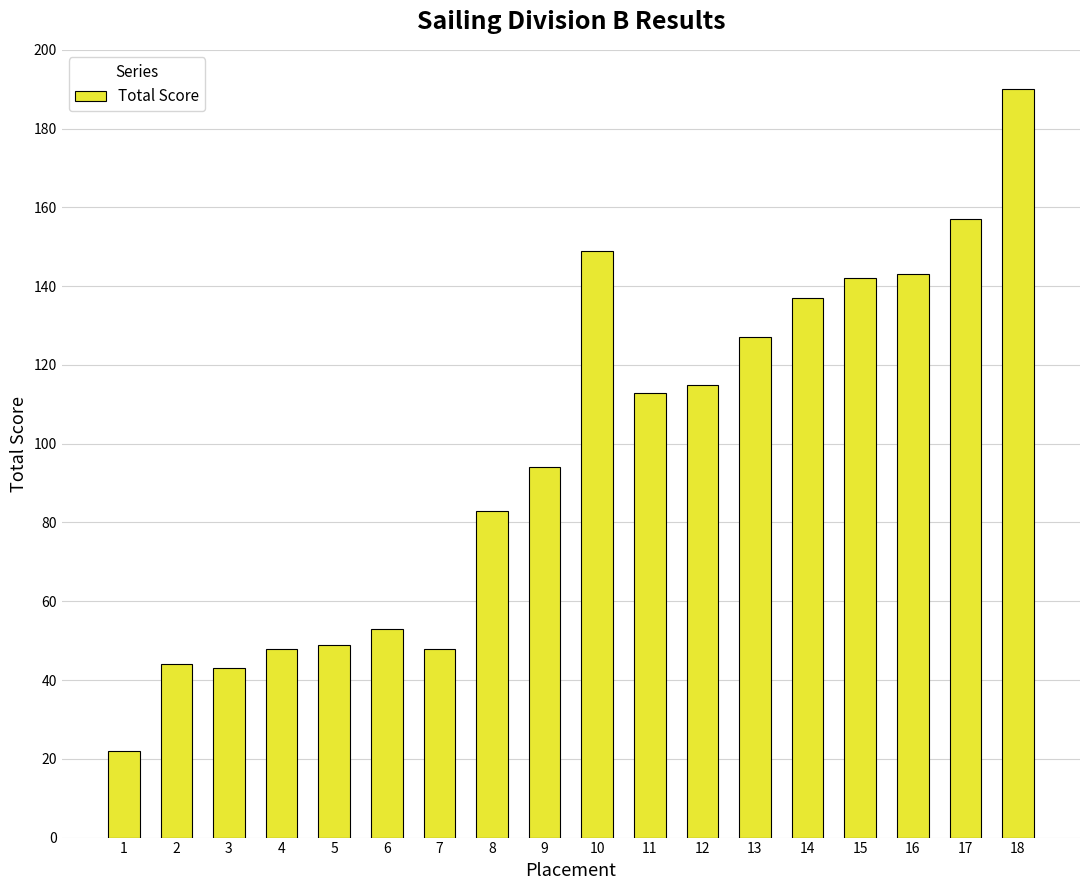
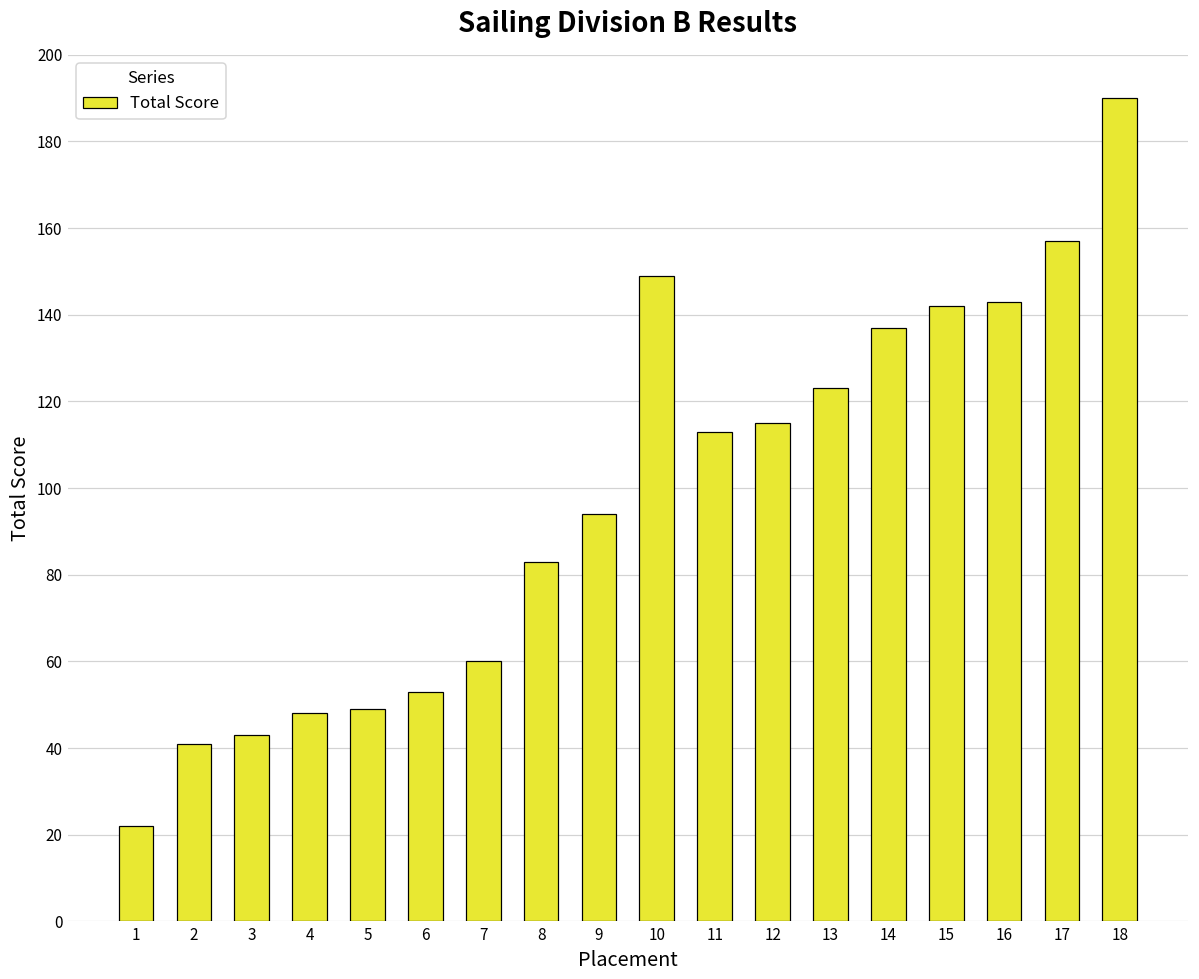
  {
    "1": 22,
-   "2": 44,
+   "2": 41,
    "3": 43,
    "4": 48,
    "5": 49,
    "6": 53,
-   "7": 48,
+   "7": 60,
    "8": 83,
    "9": 94,
    "10": 149,
    "11": 113,
    "12": 115,
-   "13": 127,
+   "13": 123,
    "14": 137,
    "15": 142,
    "16": 143,
    "17": 157,
    "18": 190
  }
